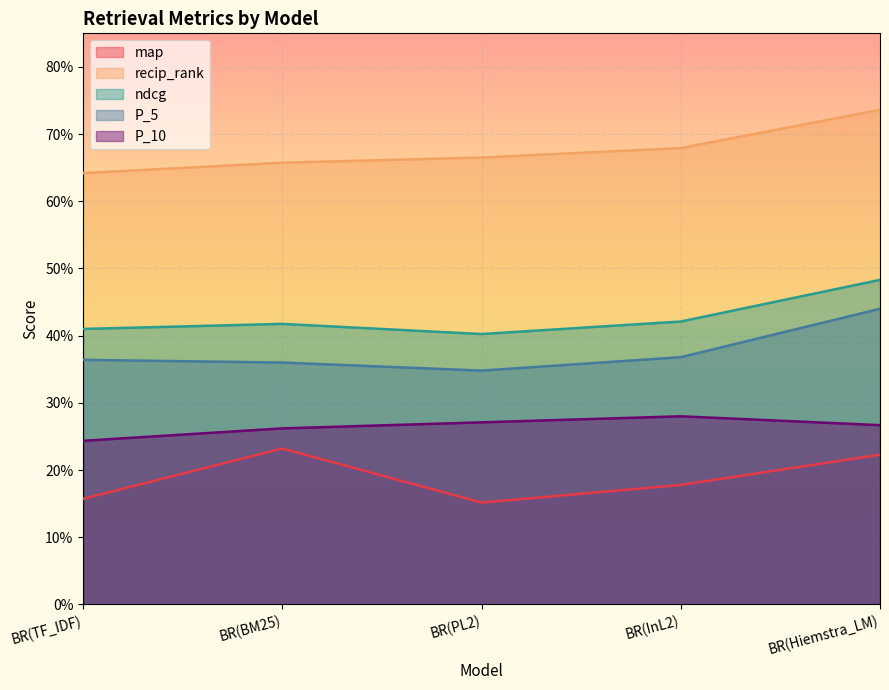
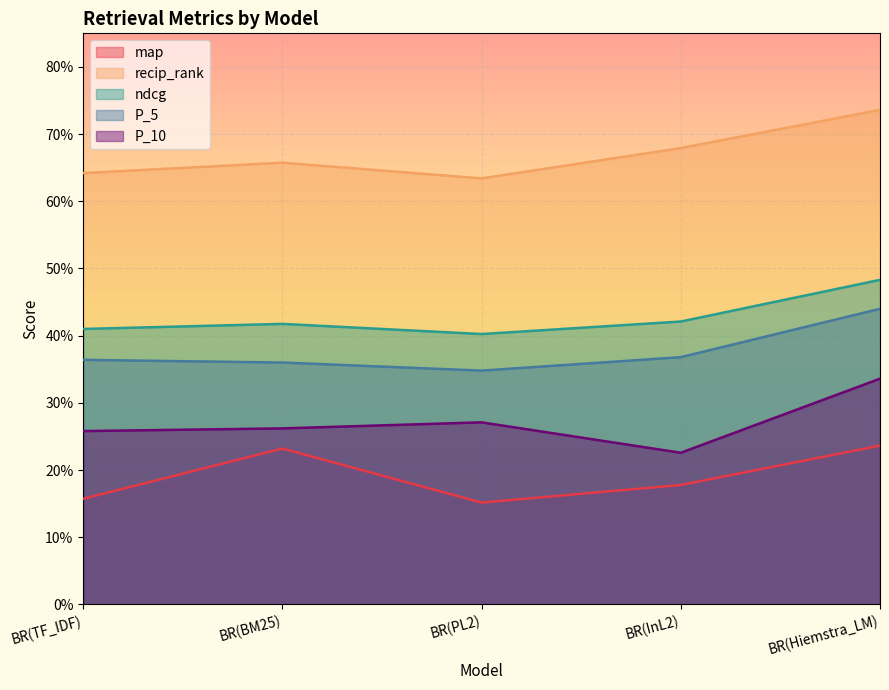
  {
    "map": {
      "BR(TF_IDF)": "16%",
      "BR(BM25)": "23%",
      "BR(PL2)": "15%",
      "BR(InL2)": "18%",
-     "BR(Hiemstra_LM)": "22%"
+     "BR(Hiemstra_LM)": "24%"
    },
    "recip_rank": {
      "BR(TF_IDF)": "64%",
      "BR(BM25)": "66%",
-     "BR(PL2)": "67%",
+     "BR(PL2)": "63%",
      "BR(InL2)": "68%",
      "BR(Hiemstra_LM)": "74%"
    },
    "P_10": {
-     "BR(TF_IDF)": "24%",
+     "BR(TF_IDF)": "26%",
      "BR(BM25)": "26%",
      "BR(PL2)": "27%",
-     "BR(InL2)": "28%",
-     "BR(Hiemstra_LM)": "27%"
+     "BR(InL2)": "23%",
+     "BR(Hiemstra_LM)": "34%"
    }
  }
